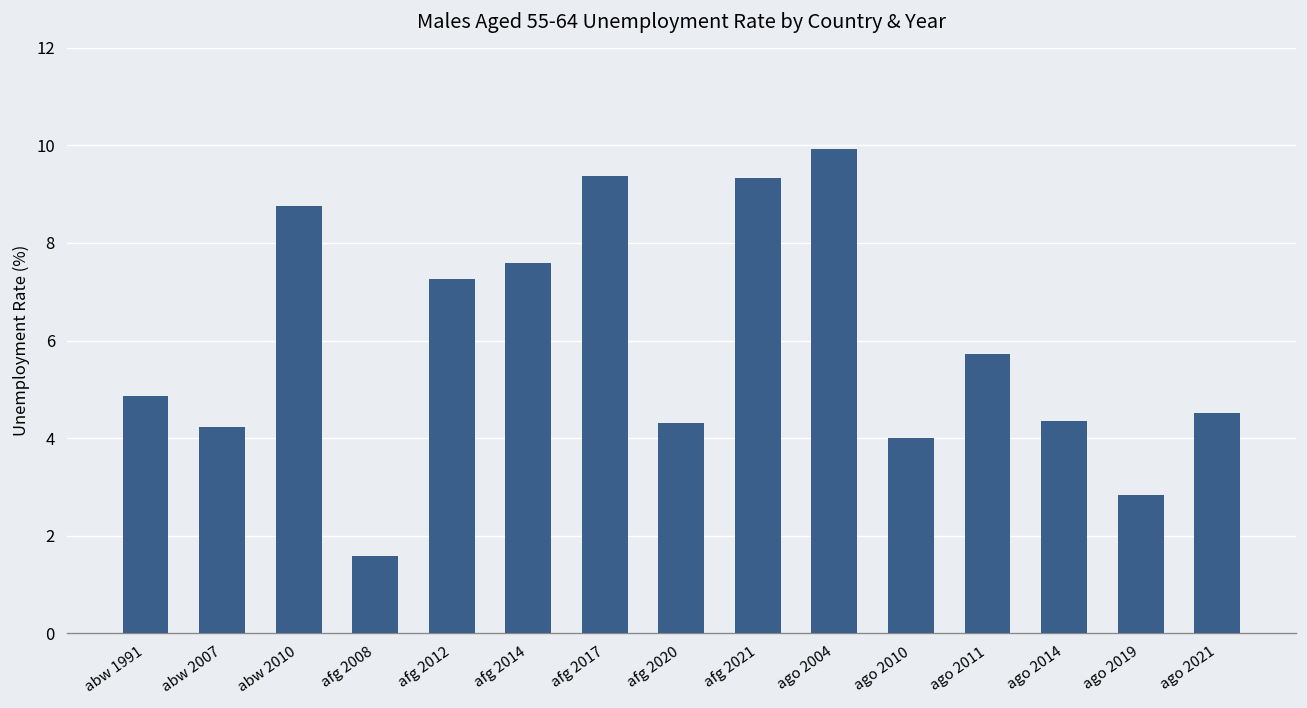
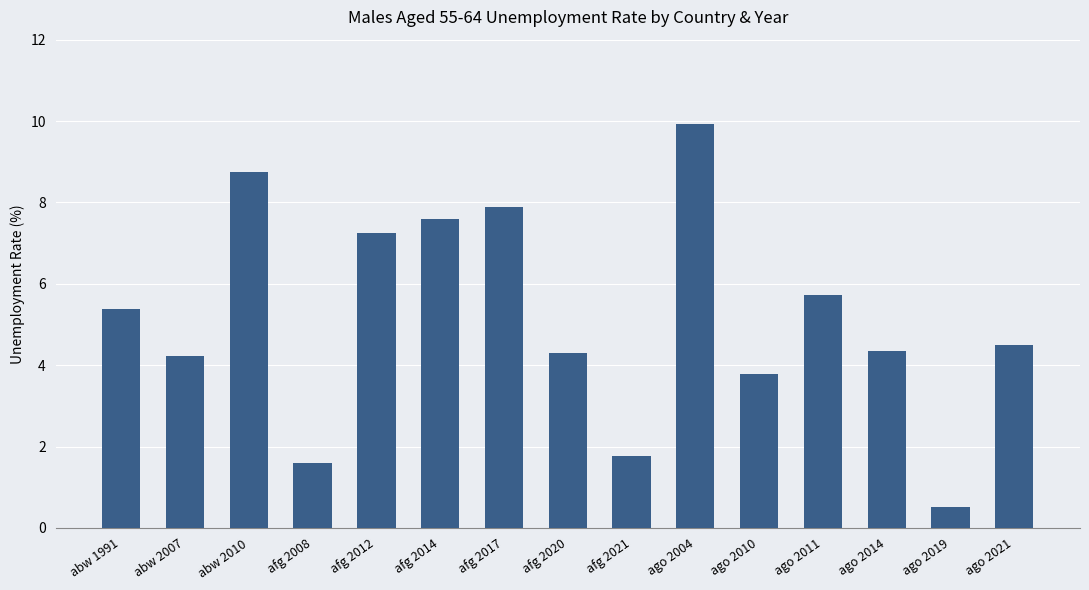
  {
-   "abw 1991": 4.9,
+   "abw 1991": 5.4,
    "abw 2007": 4.2,
    "abw 2010": 8.8,
    "afg 2008": 1.6,
    "afg 2012": 7.3,
    "afg 2014": 7.6,
-   "afg 2017": 9.4,
+   "afg 2017": 7.9,
    "afg 2020": 4.3,
-   "afg 2021": 9.3,
+   "afg 2021": 1.8,
    "ago 2004": 9.9,
-   "ago 2010": 4.0,
+   "ago 2010": 3.8,
    "ago 2011": 5.7,
    "ago 2014": 4.3,
-   "ago 2019": 2.8,
+   "ago 2019": 0.5,
    "ago 2021": 4.5
  }
